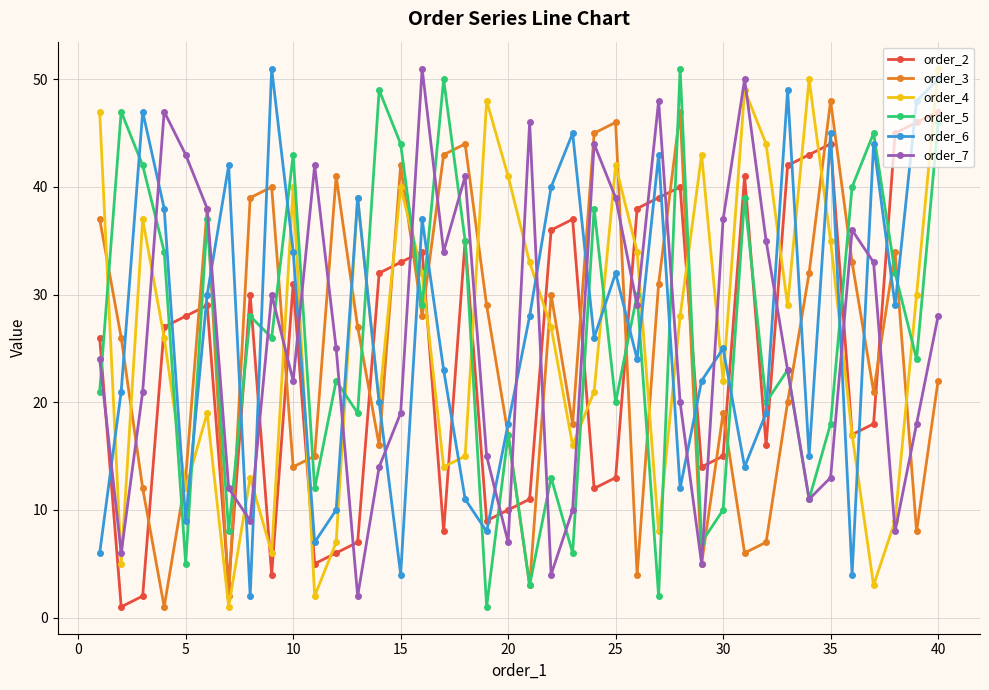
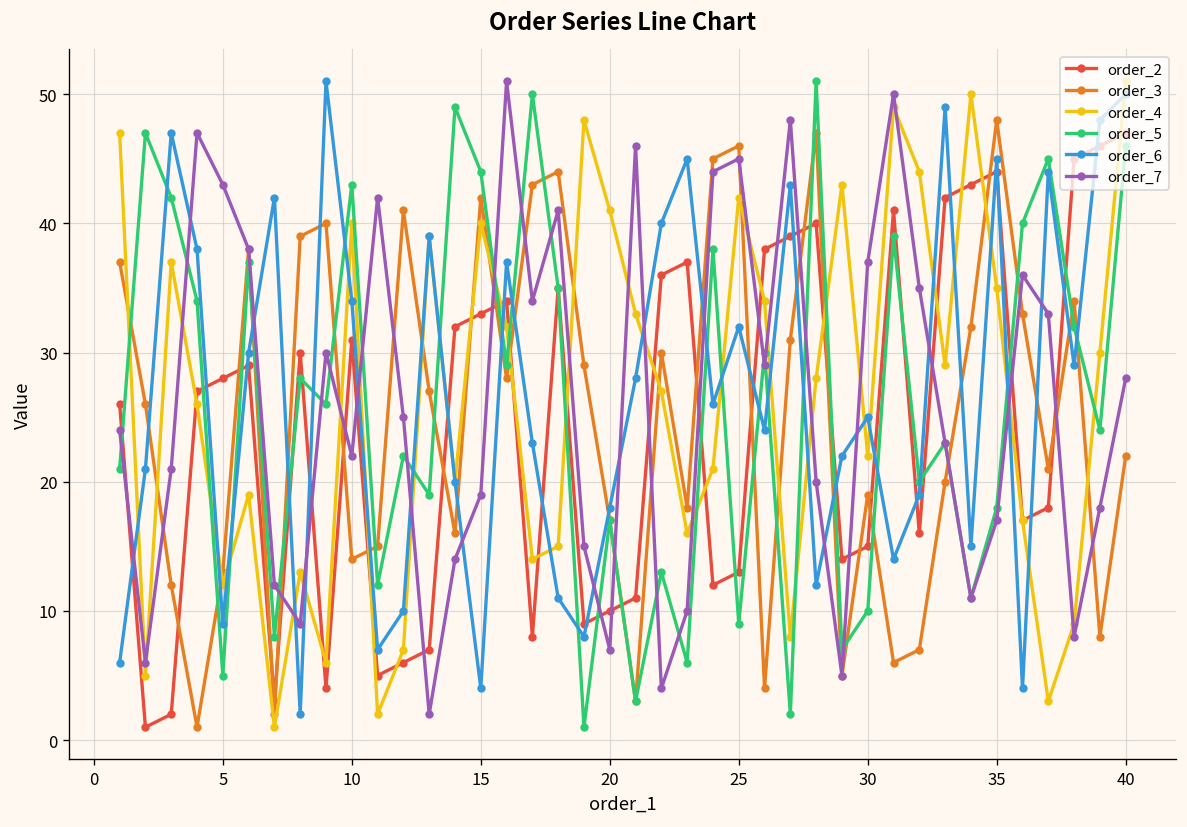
  {
    "order_4": {
      "5": 12,
      "10": 40,
      "15": 40,
      "20": 41,
      "25": 42,
      "30": 22,
      "35": 35
    },
    "order_5": {
      "5": 5,
      "10": 43,
      "15": 44,
-     "25": 20,
+     "25": 9,
      "30": 10,
      "35": 18
    },
    "order_6": {
      "5": 9,
      "10": 34,
      "15": 4,
      "20": 18,
      "25": 32,
      "30": 25,
      "35": 45
    },
    "order_7": {
      "5": 43,
      "10": 22,
      "15": 19,
      "20": 7,
-     "25": 39,
+     "25": 45,
      "30": 37,
-     "35": 13,
+     "35": 17,
      "40": 28
    }
  }
